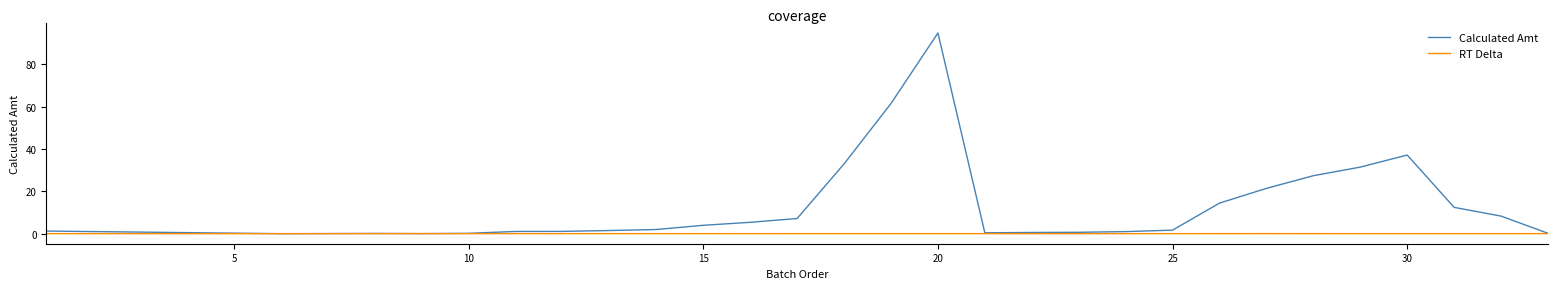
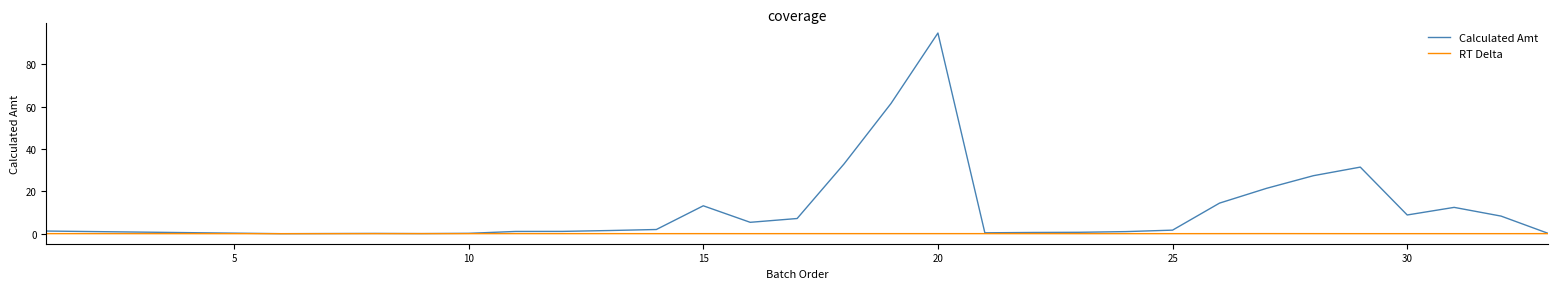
  {
    "Calculated Amt": {
-     "15": 4,
+     "15": 13,
      "20": 95,
      "25": 2,
-     "30": 37
+     "30": 9
    },
    "RT Delta": {
      "15": 0,
      "20": 0,
      "25": 0,
      "30": 0
    }
  }
